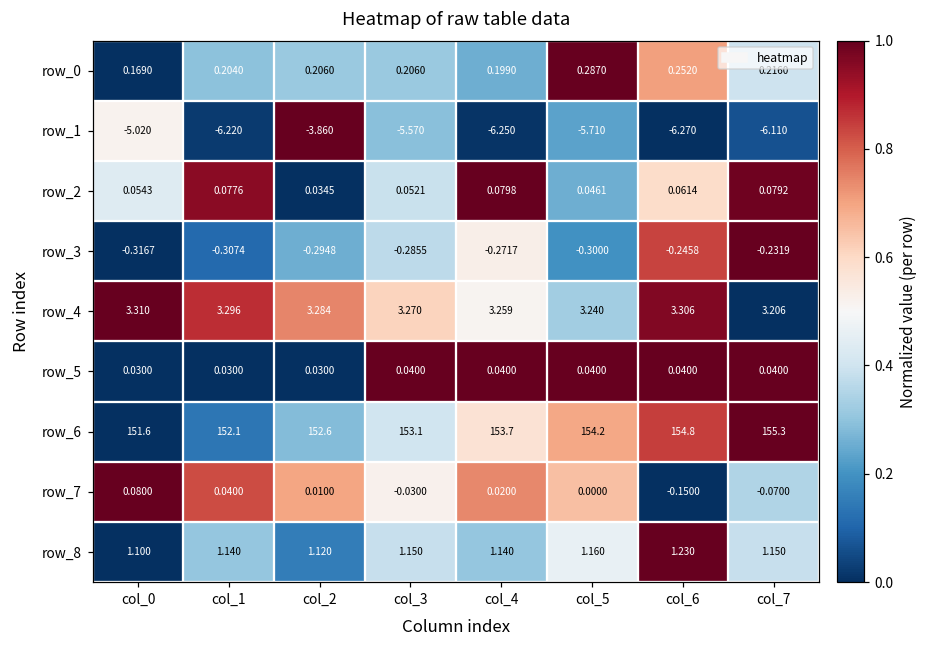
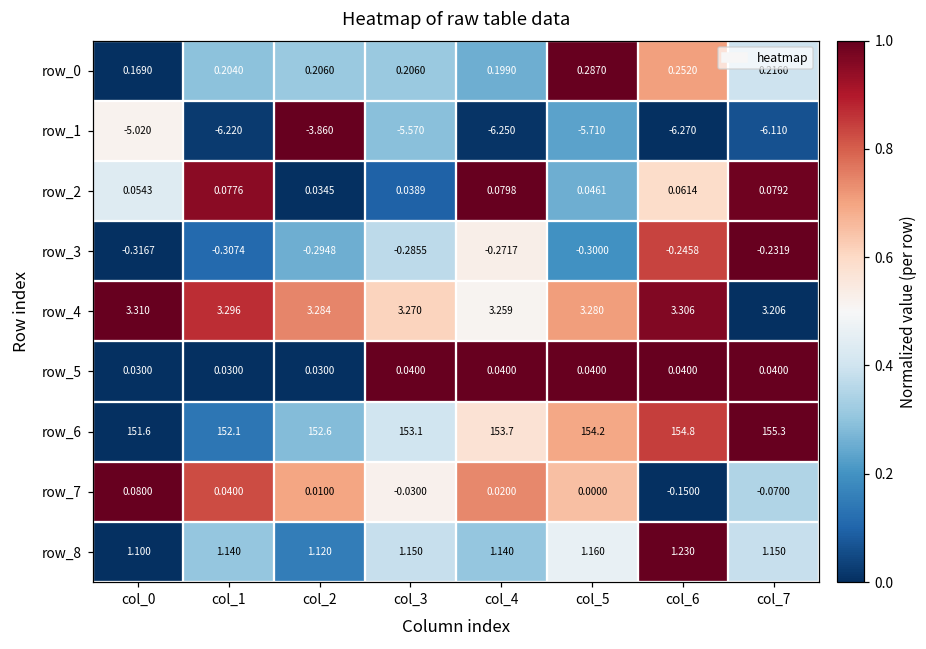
  {
    "row_0": {
      "col_0": 0.1690,
      "col_1": 0.2040,
      "col_2": 0.2060,
      "col_3": 0.2060,
      "col_4": 0.1990,
      "col_5": 0.2870,
      "col_6": 0.2520
    },
    "row_1": {
      "col_0": -5.020,
      "col_1": -6.220,
      "col_2": -3.860,
      "col_3": -5.570,
      "col_4": -6.250,
      "col_5": -5.710,
      "col_6": -6.270,
      "col_7": -6.110
    },
    "row_2": {
      "col_0": 0.0543,
      "col_1": 0.0776,
      "col_2": 0.0345,
-     "col_3": 0.0521,
+     "col_3": 0.0389,
      "col_4": 0.0798,
      "col_5": 0.0461,
      "col_6": 0.0614,
      "col_7": 0.0792
    },
    "row_3": {
      "col_0": -0.3167,
      "col_1": -0.3074,
      "col_2": -0.2948,
      "col_3": -0.2855,
      "col_4": -0.2717,
      "col_5": -0.3000,
      "col_6": -0.2458,
      "col_7": -0.2319
    },
    "row_4": {
      "col_0": 3.310,
      "col_1": 3.296,
      "col_2": 3.284,
      "col_3": 3.270,
      "col_4": 3.259,
-     "col_5": 3.240,
+     "col_5": 3.280,
      "col_6": 3.306,
      "col_7": 3.206
    },
    "row_5": {
      "col_0": 0.0300,
      "col_1": 0.0300,
      "col_2": 0.0300,
      "col_3": 0.0400,
      "col_4": 0.0400,
      "col_5": 0.0400,
      "col_6": 0.0400,
      "col_7": 0.0400
    },
    "row_6": {
      "col_0": 151.6,
      "col_1": 152.1,
      "col_2": 152.6,
      "col_3": 153.1,
      "col_4": 153.7,
      "col_5": 154.2,
      "col_6": 154.8,
      "col_7": 155.3
    },
    "row_7": {
      "col_0": 0.0800,
      "col_1": 0.0400,
      "col_2": 0.0100,
      "col_3": -0.0300,
      "col_4": 0.0200,
      "col_5": 0.0000,
      "col_6": -0.1500,
      "col_7": -0.0700
    },
    "row_8": {
      "col_0": 1.100,
      "col_1": 1.140,
      "col_2": 1.120,
      "col_3": 1.150,
      "col_4": 1.140,
      "col_5": 1.160,
      "col_6": 1.230,
      "col_7": 1.150
    }
  }
